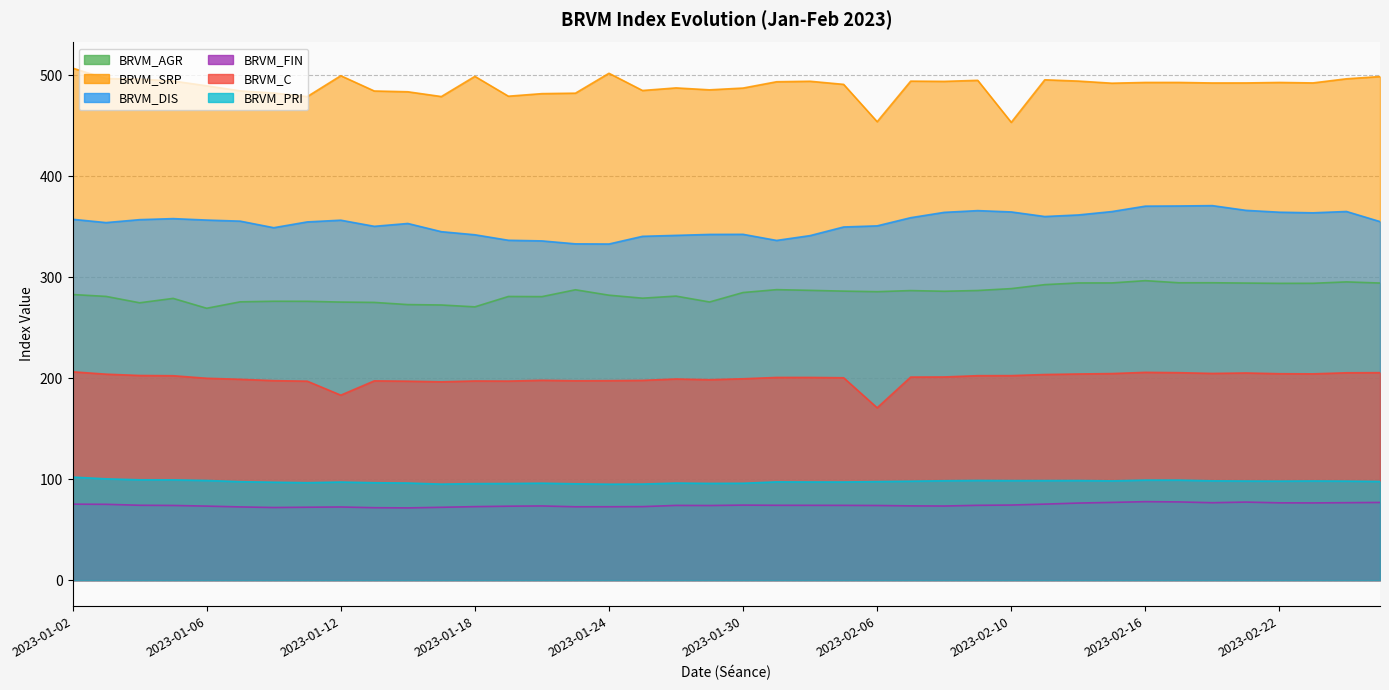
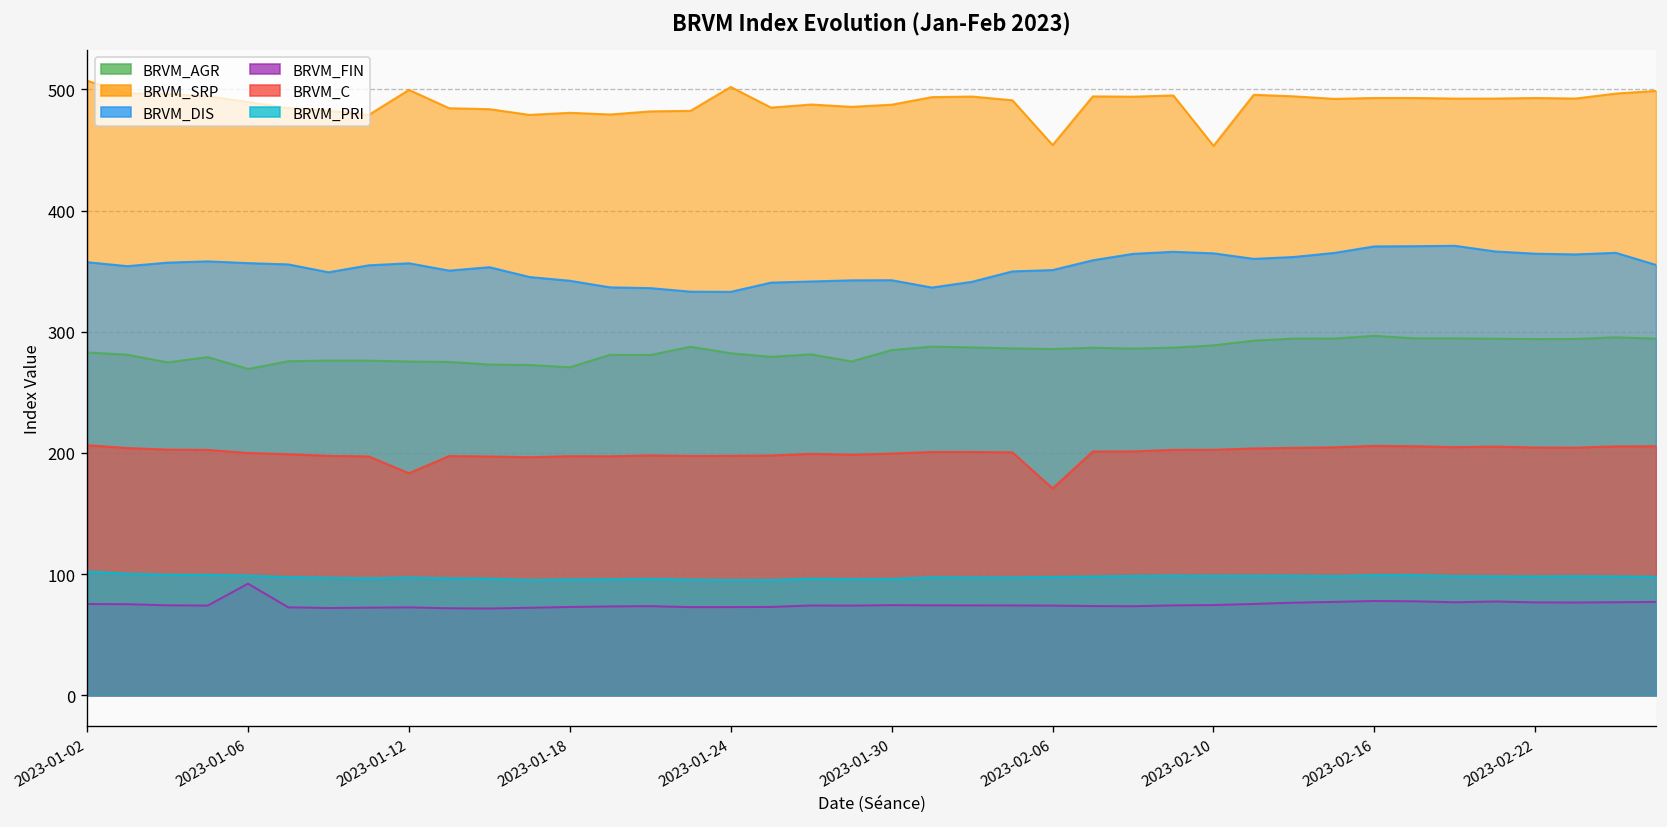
  {
    "BRVM_AGR": {
      "2023-01-02": 283,
      "2023-01-06": 269,
      "2023-01-12": 275,
      "2023-01-18": 271,
      "2023-01-24": 282,
      "2023-01-30": 285,
      "2023-02-06": 286,
      "2023-02-10": 289,
      "2023-02-16": 297,
      "2023-02-22": 294
    },
    "BRVM_SRP": {
      "2023-01-02": 507,
      "2023-01-12": 500,
-     "2023-01-18": 499,
+     "2023-01-18": 481,
      "2023-01-24": 502,
      "2023-01-30": 487,
      "2023-02-06": 454,
      "2023-02-10": 453,
      "2023-02-16": 493,
      "2023-02-22": 493
    },
    "BRVM_FIN": {
      "2023-01-02": 75,
-     "2023-01-06": 73,
+     "2023-01-06": 92,
      "2023-01-12": 72,
      "2023-01-18": 73,
      "2023-01-24": 73,
      "2023-01-30": 74,
      "2023-02-06": 74,
      "2023-02-10": 74,
      "2023-02-16": 78,
      "2023-02-22": 77
    },
    "BRVM_C": {
      "2023-01-02": 206,
      "2023-01-06": 200,
      "2023-01-12": 183,
      "2023-01-18": 197,
      "2023-01-24": 198,
      "2023-01-30": 199,
      "2023-02-06": 171,
      "2023-02-10": 203,
      "2023-02-16": 206,
      "2023-02-22": 204
    }
  }
